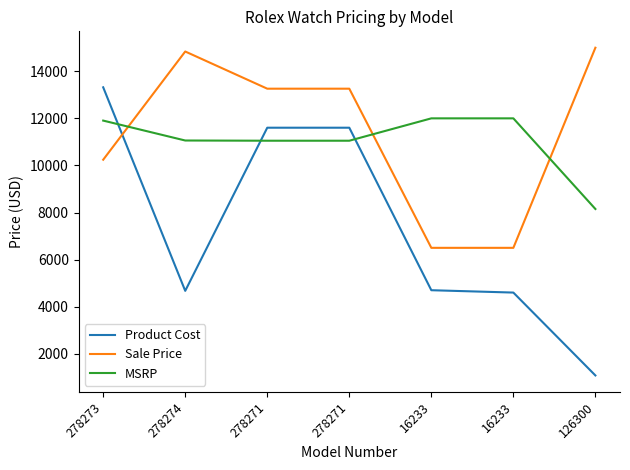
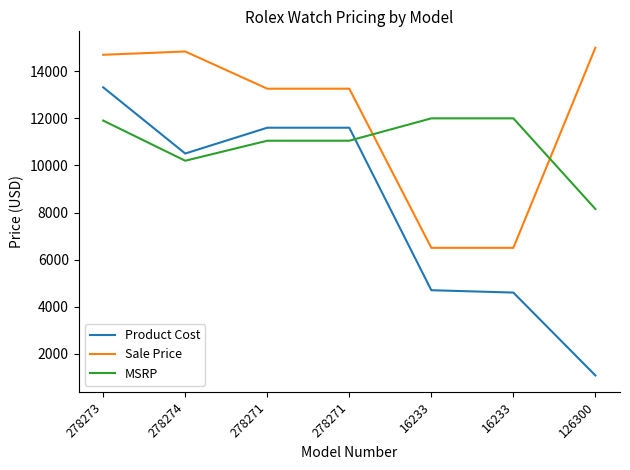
  {
    "Product Cost": {
      "278273": 13300,
-     "278274": 4700,
+     "278274": 10500,
      "126300": 1100
    },
    "Sale Price": {
-     "278273": 10200,
+     "278273": 14700,
      "278274": 14800,
      "126300": 15000
    },
    "MSRP": {
      "278273": 11900,
-     "278274": 11100,
+     "278274": 10200,
      "126300": 8200
    }
  }
